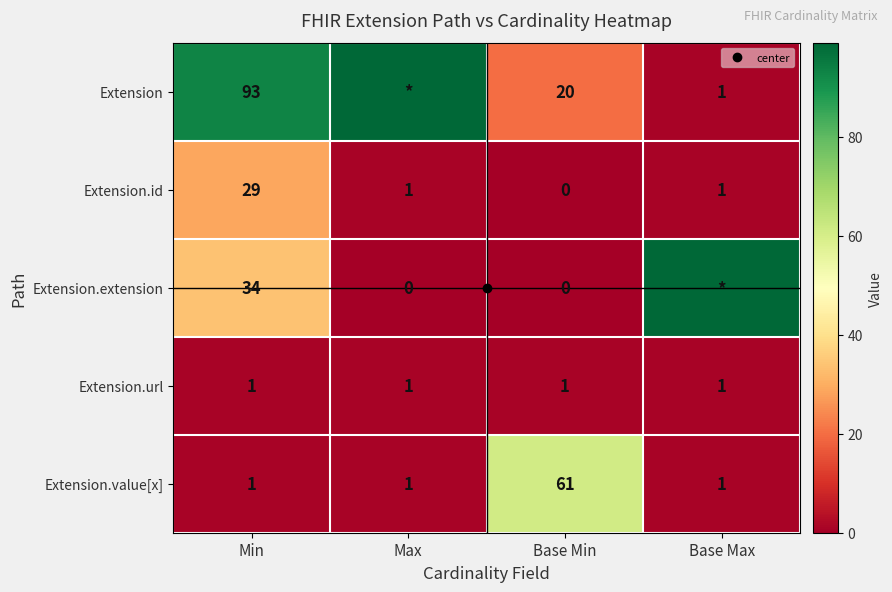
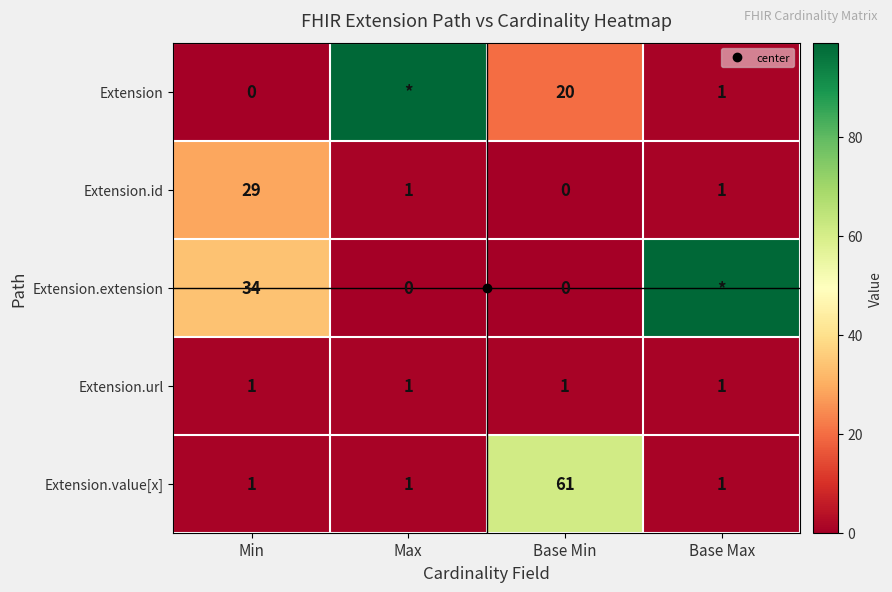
  {
    "Extension": {
-     "Min": 93,
+     "Min": 0,
      "Base Min": 20,
      "Base Max": 1
    },
    "Extension.id": {
      "Min": 29,
      "Max": 1,
      "Base Min": 0,
      "Base Max": 1
    },
    "Extension.extension": {
      "Min": 34,
      "Max": 0,
      "Base Min": 0
    },
    "Extension.url": {
      "Min": 1,
      "Max": 1,
      "Base Min": 1,
      "Base Max": 1
    },
    "Extension.value[x]": {
      "Min": 1,
      "Max": 1,
      "Base Min": 61,
      "Base Max": 1
    }
  }
